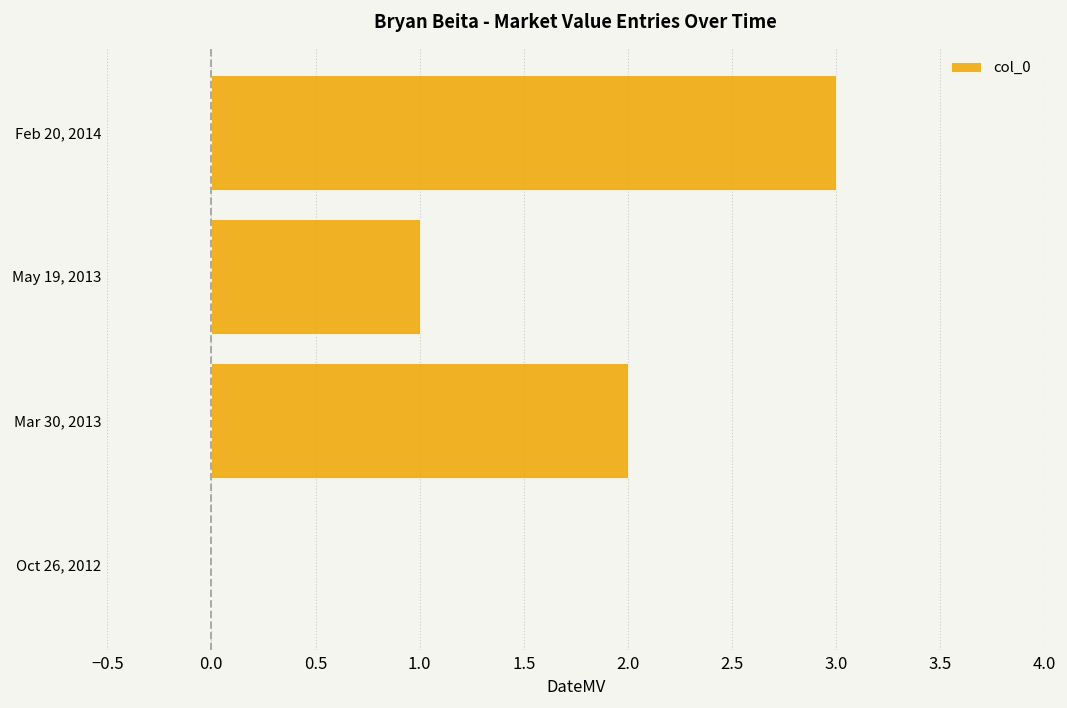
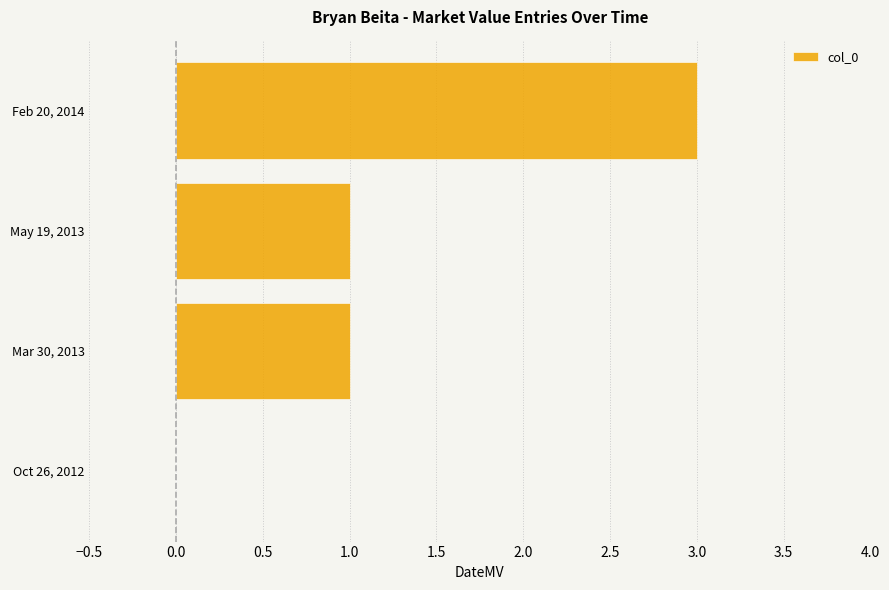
  {
    "Feb 20, 2014": 3,
    "May 19, 2013": 1,
-   "Mar 30, 2013": 2,
+   "Mar 30, 2013": 1,
    "Oct 26, 2012": 0
  }
